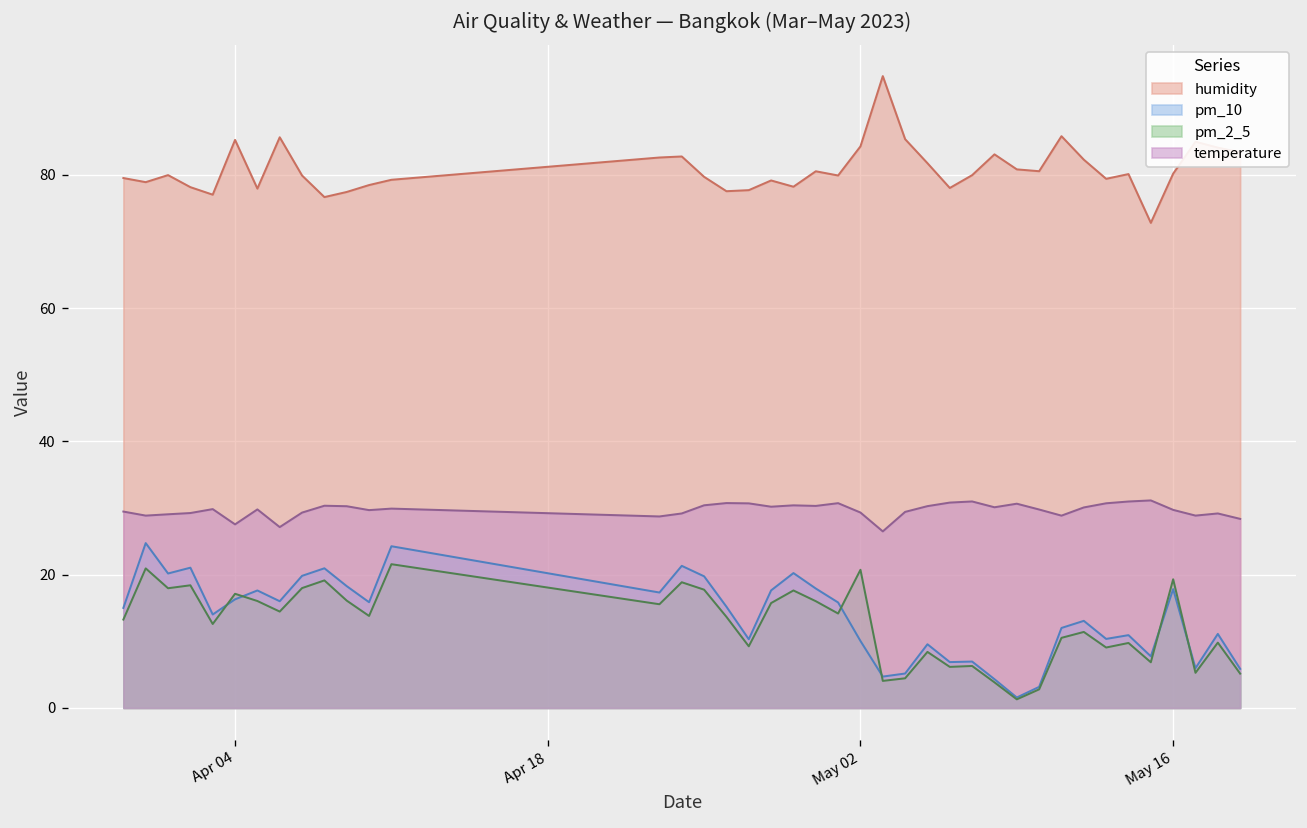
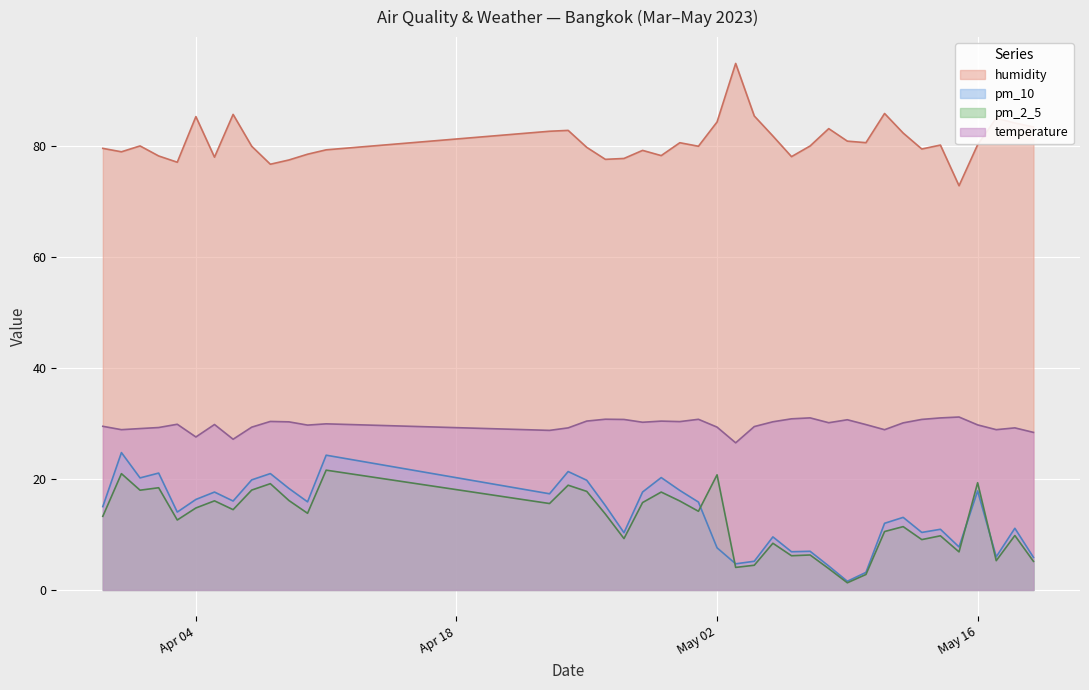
  {
    "pm_10": {
      "Apr 04": 16,
-     "May 02": 10,
+     "May 02": 8,
      "May 16": 18
    },
    "pm_2_5": {
-     "Apr 04": 17,
+     "Apr 04": 15,
      "May 02": 21,
      "May 16": 19
    }
  }
